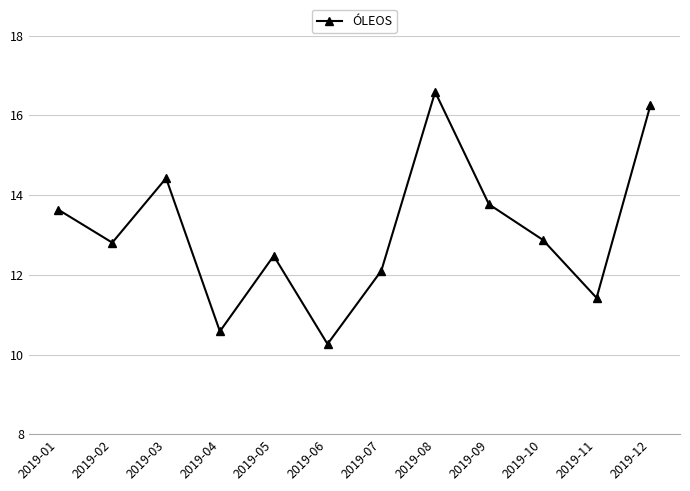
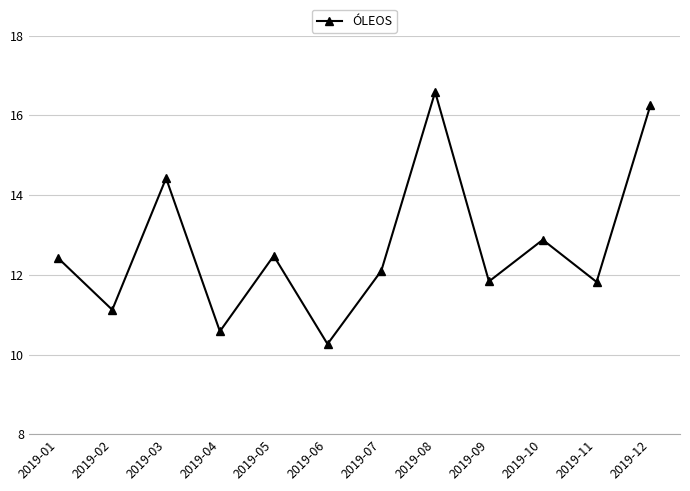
  {
-   "2019-01": 13.6,
-   "2019-02": 12.8,
+   "2019-01": 12.4,
+   "2019-02": 11.1,
    "2019-03": 14.4,
    "2019-04": 10.6,
    "2019-05": 12.5,
    "2019-06": 10.3,
    "2019-07": 12.1,
    "2019-08": 16.6,
-   "2019-09": 13.8,
+   "2019-09": 11.8,
    "2019-10": 12.9,
-   "2019-11": 11.4,
+   "2019-11": 11.8,
    "2019-12": 16.3
  }
